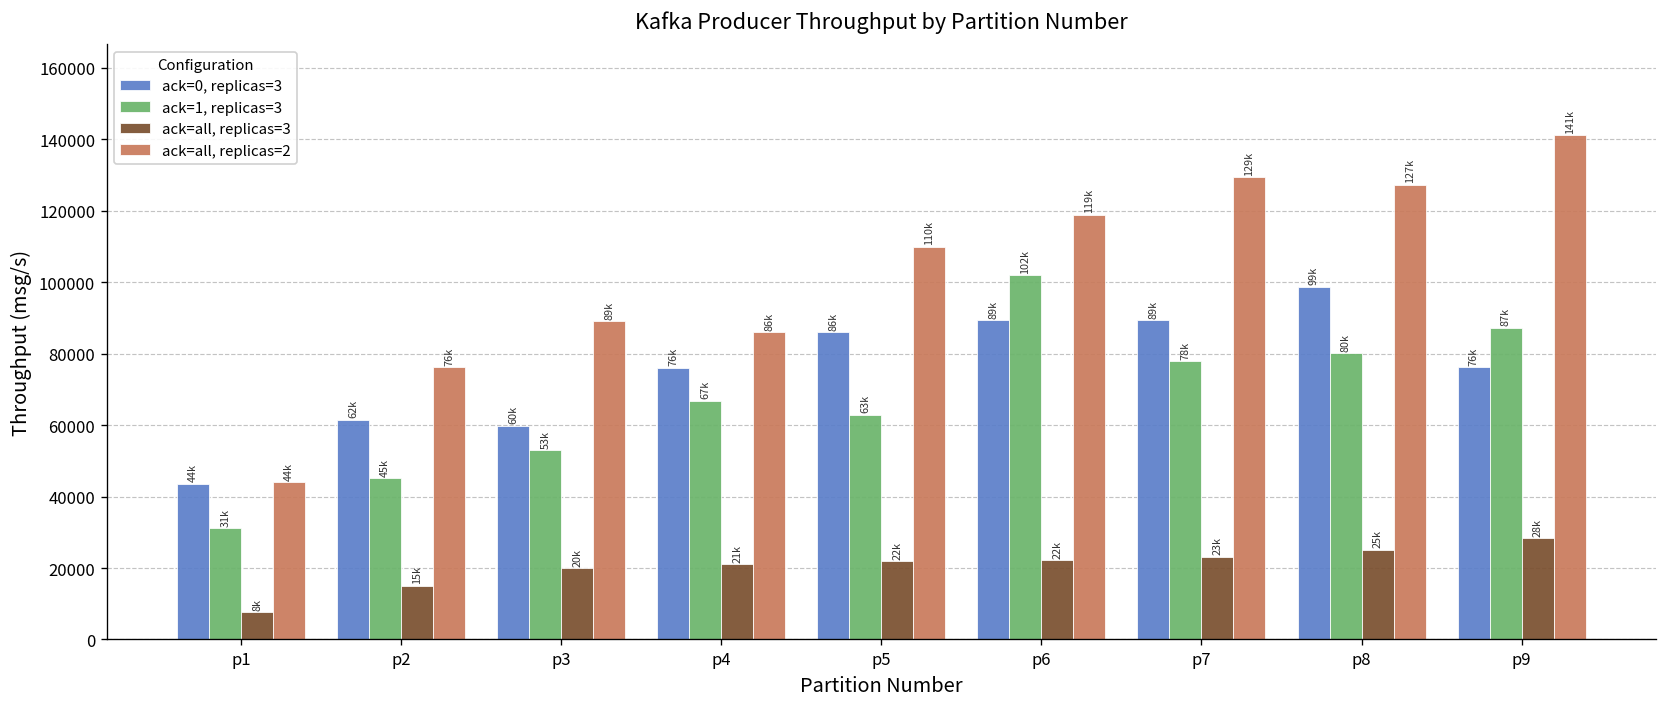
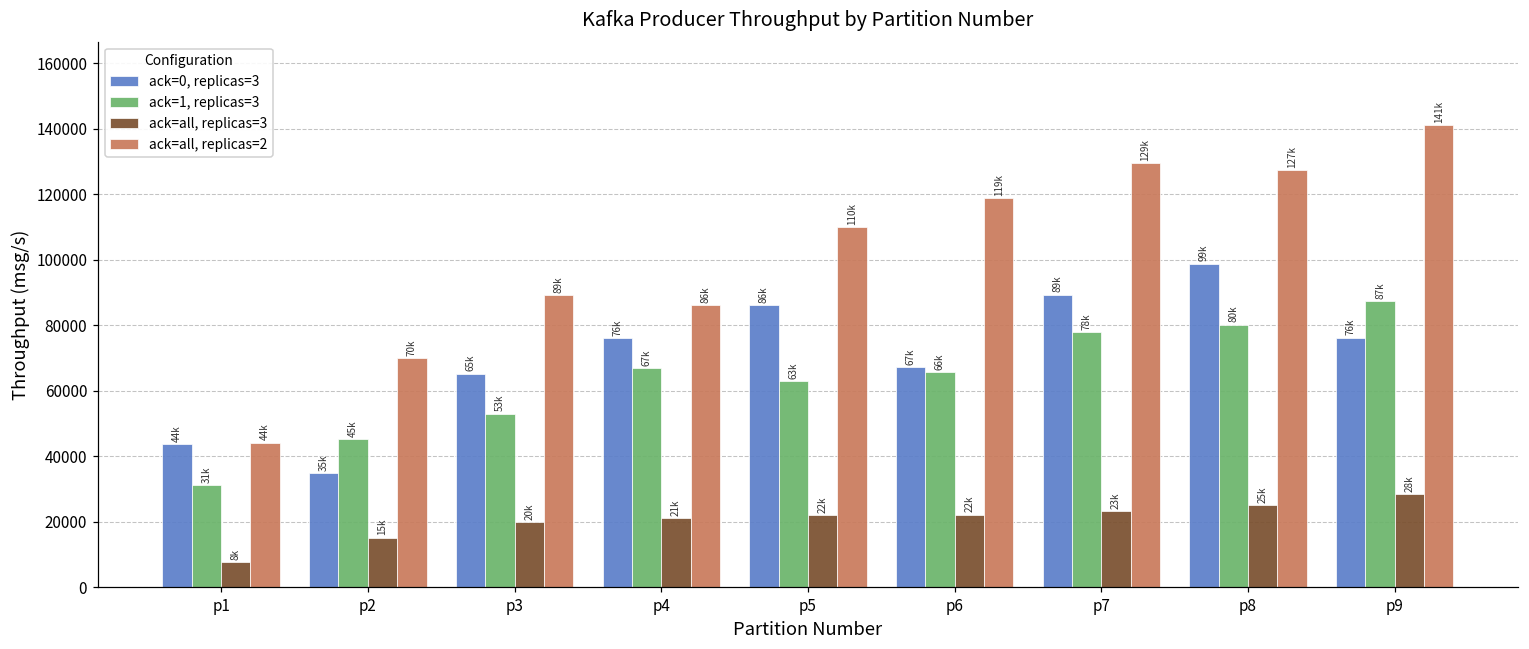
  {
    "ack=0, replicas=3": {
      "p1": "44k",
-     "p2": "62k",
-     "p3": "60k",
+     "p2": "35k",
+     "p3": "65k",
      "p4": "76k",
      "p5": "86k",
-     "p6": "89k",
+     "p6": "67k",
      "p7": "89k",
      "p8": "99k",
      "p9": "76k"
    },
    "ack=1, replicas=3": {
      "p1": "31k",
      "p2": "45k",
      "p3": "53k",
      "p4": "67k",
      "p5": "63k",
-     "p6": "102k",
+     "p6": "66k",
      "p7": "78k",
      "p8": "80k",
      "p9": "87k"
    },
    "ack=all, replicas=3": {
      "p1": "8k",
      "p2": "15k",
      "p3": "20k",
      "p4": "21k",
      "p5": "22k",
      "p6": "22k",
      "p7": "23k",
      "p8": "25k",
      "p9": "28k"
    },
    "ack=all, replicas=2": {
      "p1": "44k",
-     "p2": "76k",
+     "p2": "70k",
      "p3": "89k",
      "p4": "86k",
      "p5": "110k",
      "p6": "119k",
      "p7": "129k",
      "p8": "127k",
      "p9": "141k"
    }
  }
